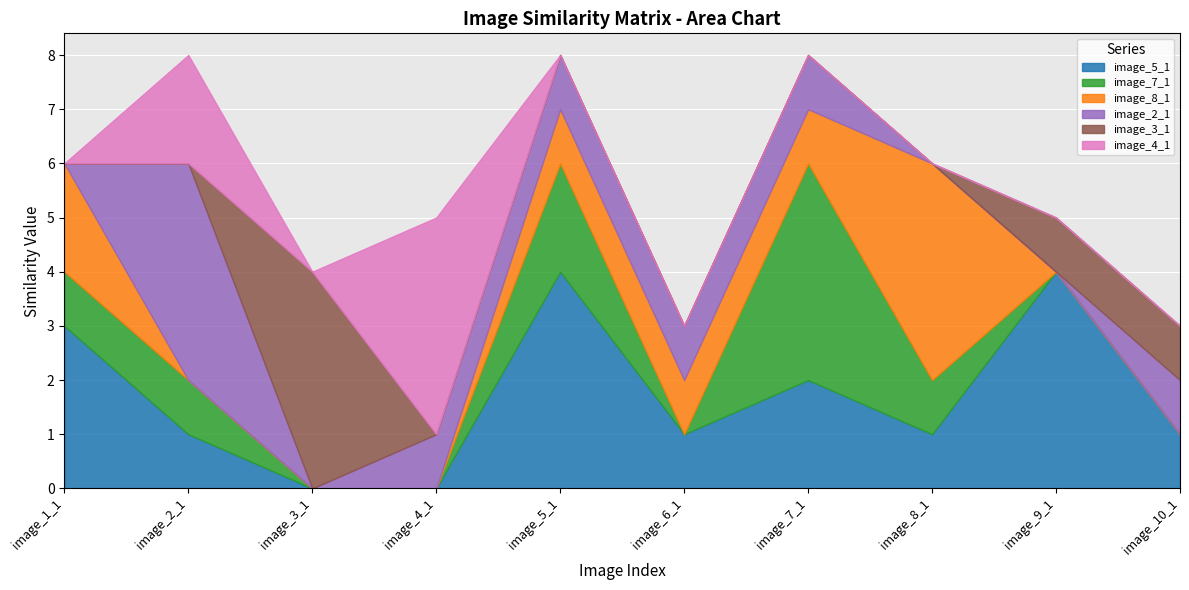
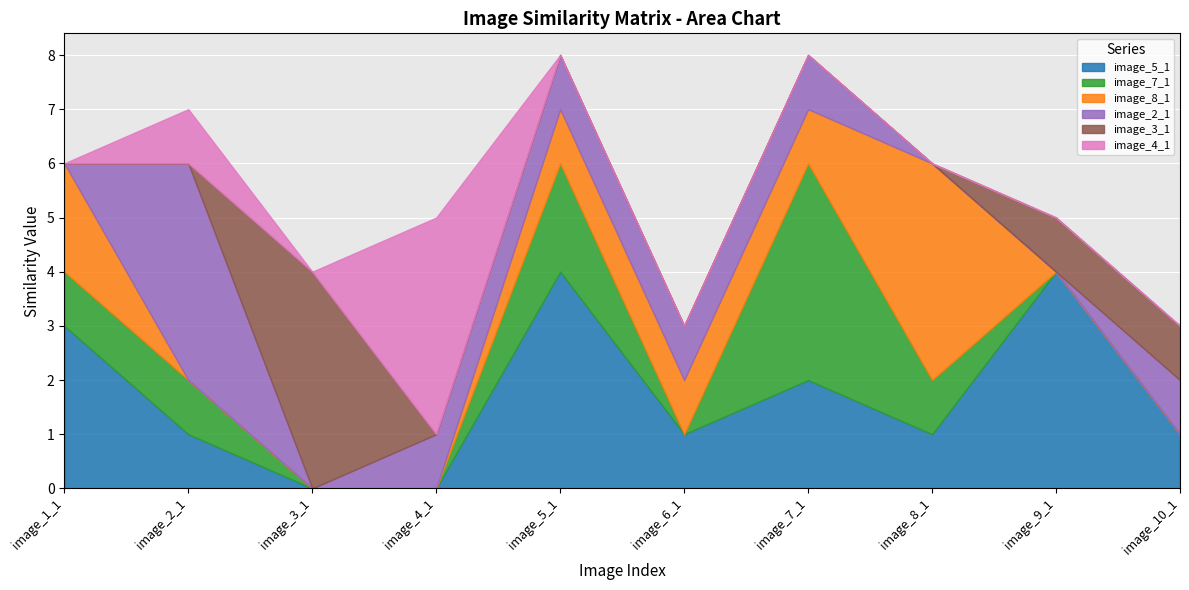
  {
    "image_5_1": {
      "image_1_1": 3,
      "image_2_1": 1,
      "image_5_1": 4,
      "image_7_1": 2,
      "image_8_1": 1
    },
    "image_7_1": {
      "image_1_1": 1,
      "image_5_1": 2,
      "image_7_1": 4,
      "image_8_1": 1
    },
    "image_8_1": {
      "image_5_1": 1,
      "image_6_1": 1,
      "image_7_1": 1
    },
    "image_2_1": {
      "image_10_1": 1
    },
    "image_4_1": {
-     "image_2_1": 2,
+     "image_2_1": 1,
      "image_4_1": 4
    }
  }
